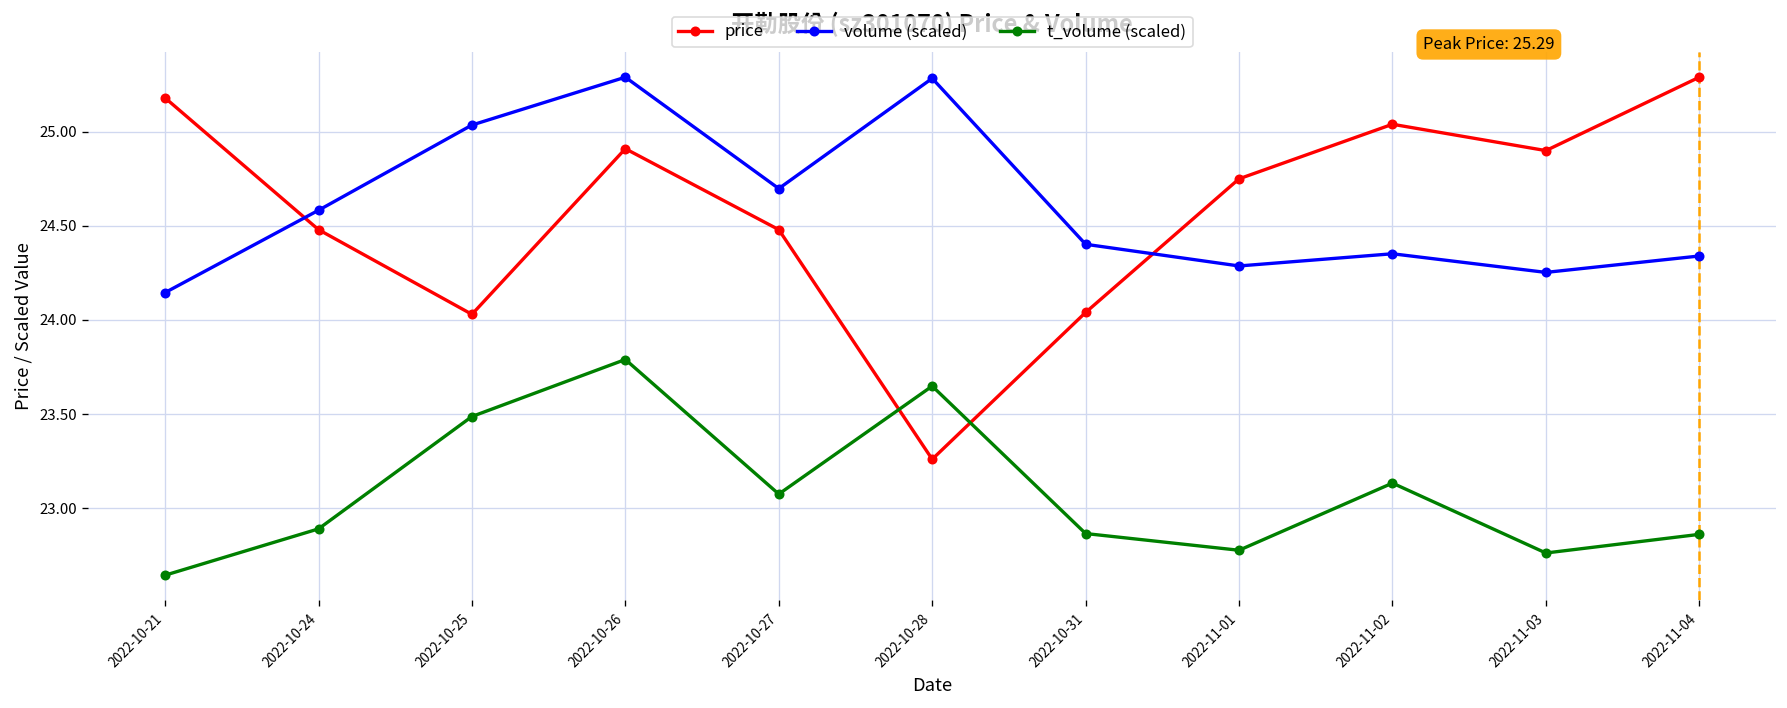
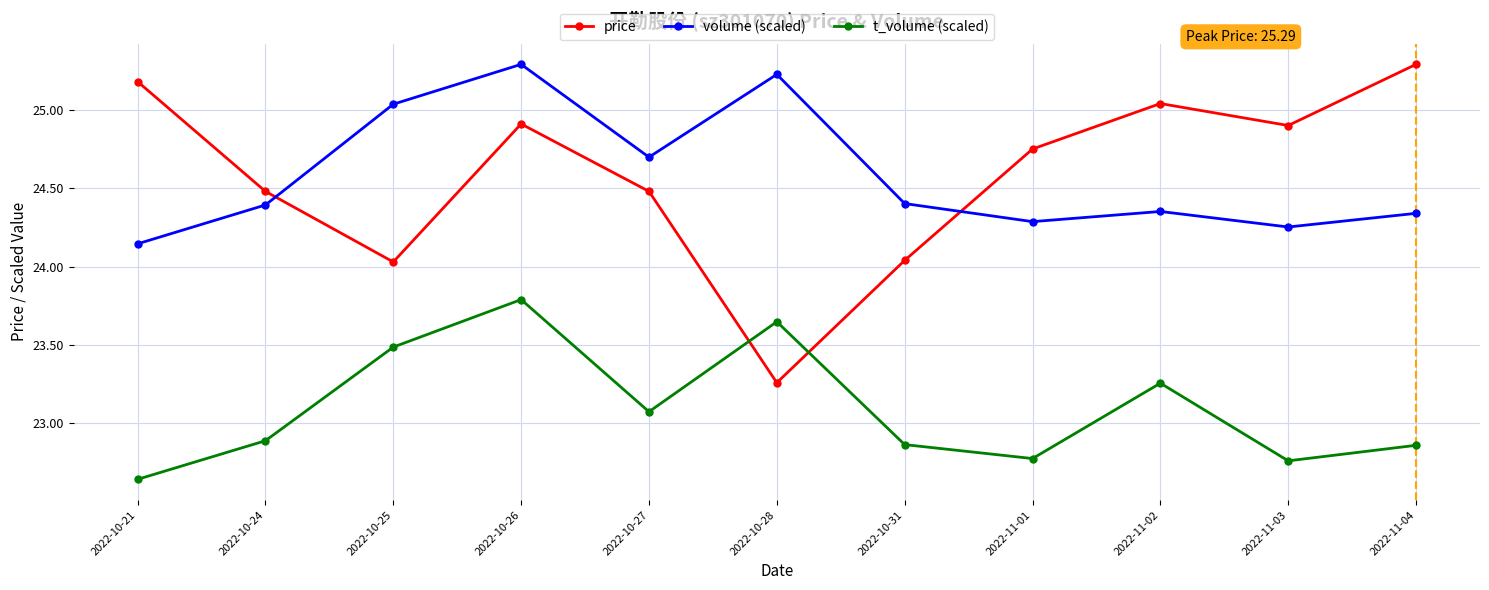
  {
    "price": {
      "2022-10-21": 25.18,
      "2022-10-24": 24.48,
      "2022-10-25": 24.03,
      "2022-10-26": 24.91,
      "2022-10-27": 24.48,
      "2022-10-28": 23.26,
      "2022-10-31": 24.04,
      "2022-11-01": 24.75,
      "2022-11-02": 25.04,
      "2022-11-03": 24.90,
      "2022-11-04": 25.29
    },
    "volume (scaled)": {
      "2022-10-21": 24.15,
-     "2022-10-24": 24.58,
+     "2022-10-24": 24.39,
      "2022-10-25": 25.04,
      "2022-10-26": 25.29,
      "2022-10-27": 24.70,
-     "2022-10-28": 25.28,
+     "2022-10-28": 25.23,
      "2022-10-31": 24.40,
      "2022-11-01": 24.29,
      "2022-11-02": 24.35,
      "2022-11-03": 24.25,
      "2022-11-04": 24.34
    },
    "t_volume (scaled)": {
      "2022-10-21": 22.64,
      "2022-10-24": 22.89,
      "2022-10-25": 23.49,
      "2022-10-26": 23.79,
      "2022-10-27": 23.07,
      "2022-10-28": 23.65,
      "2022-10-31": 22.87,
      "2022-11-01": 22.78,
-     "2022-11-02": 23.13,
+     "2022-11-02": 23.26,
      "2022-11-03": 22.76,
      "2022-11-04": 22.86
    }
  }
